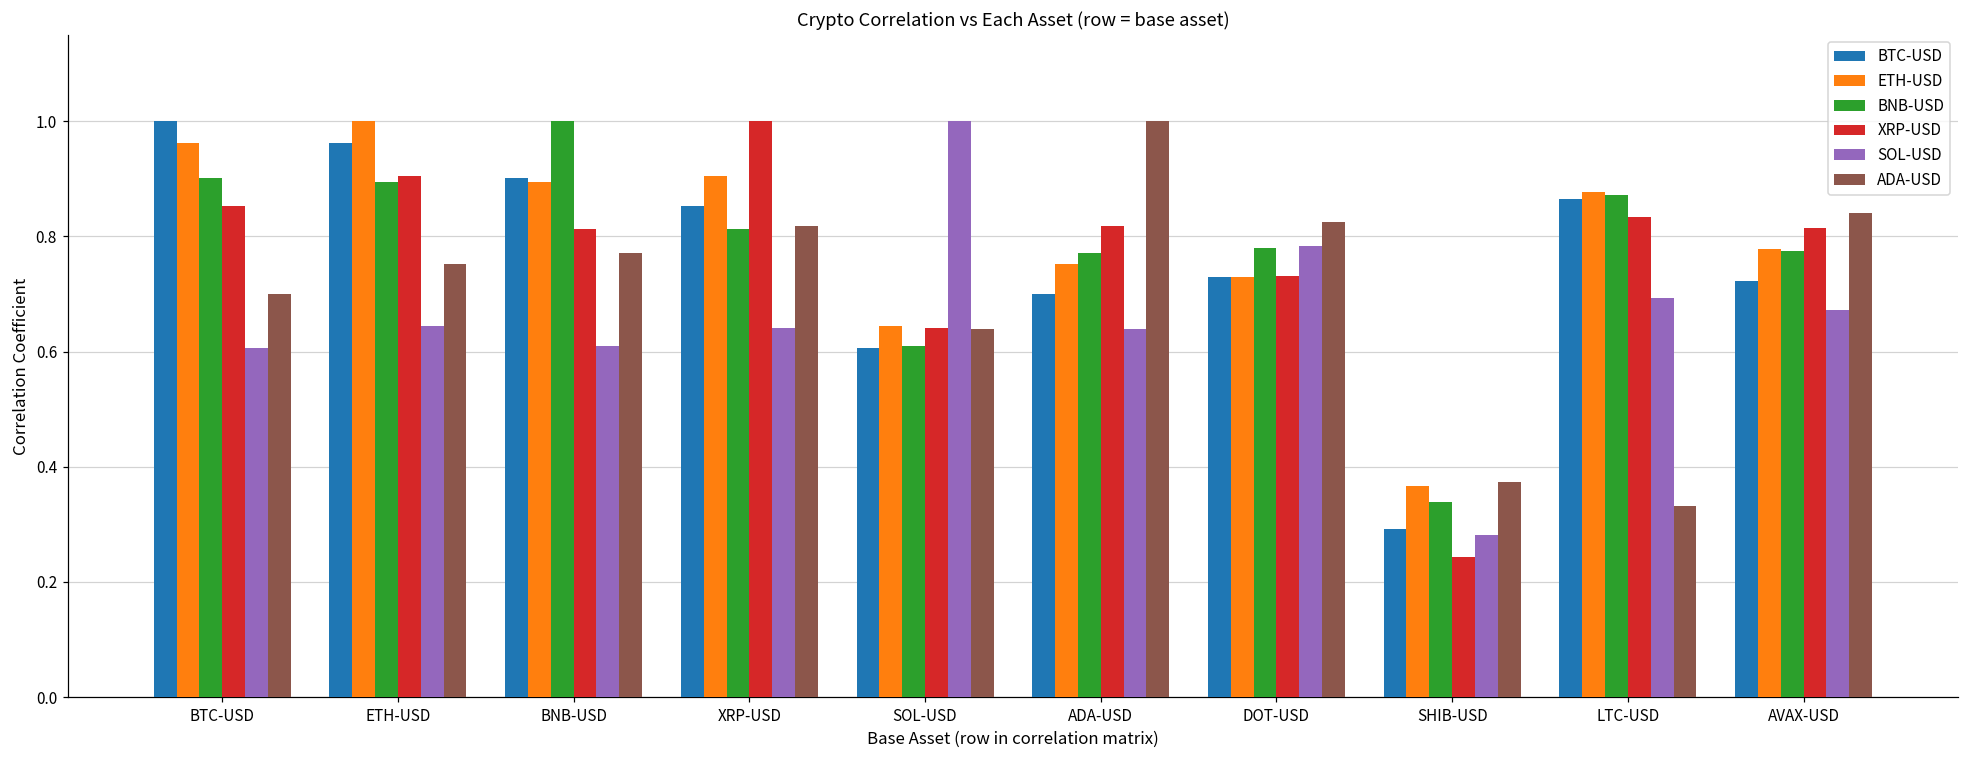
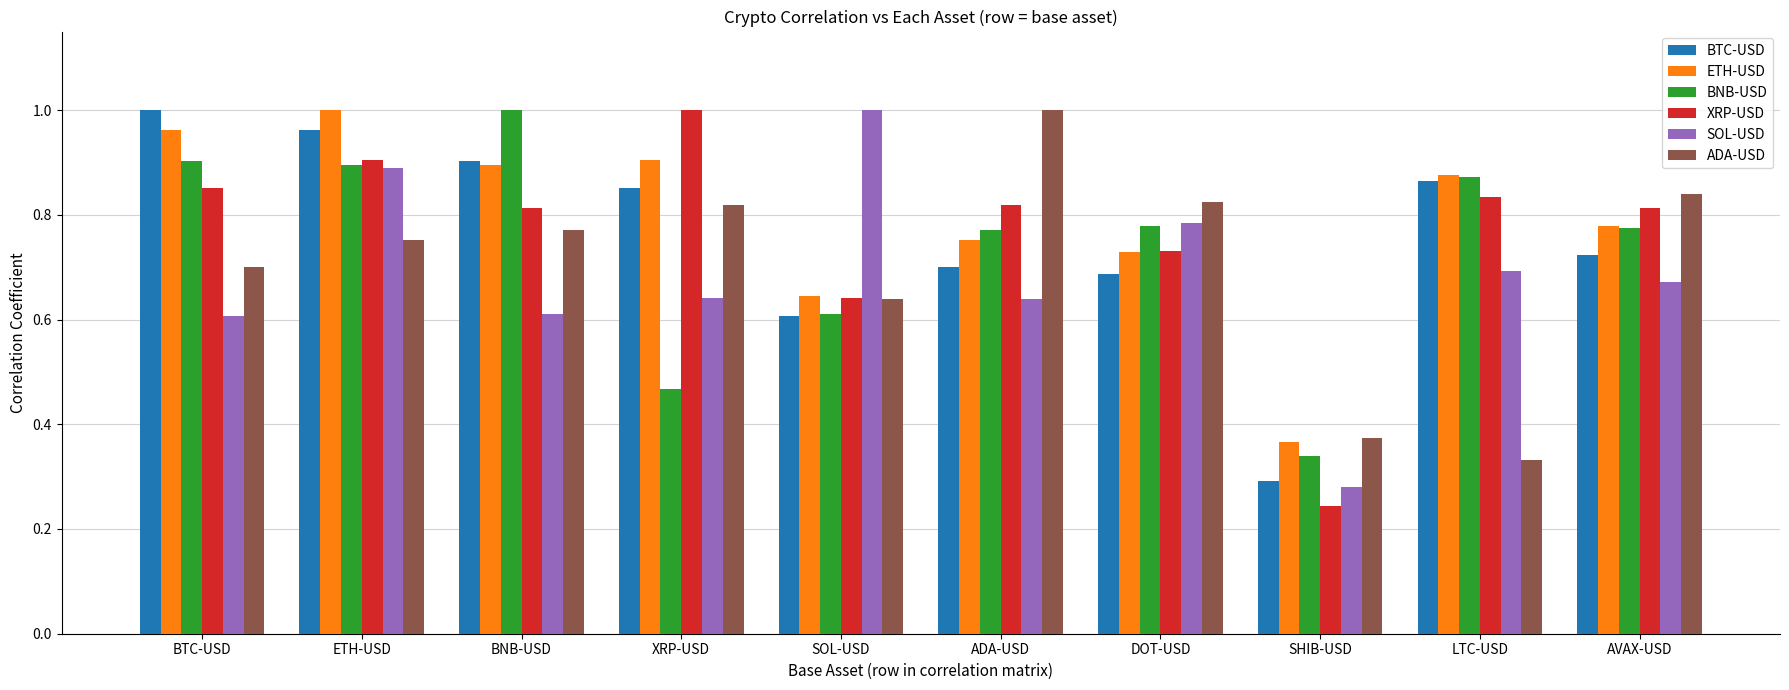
  {
    "BTC-USD": {
      "BTC-USD": 1.00,
      "ETH-USD": 0.96,
      "BNB-USD": 0.90,
      "XRP-USD": 0.85,
      "SOL-USD": 0.61,
      "ADA-USD": 0.70,
-     "DOT-USD": 0.73,
+     "DOT-USD": 0.69,
      "SHIB-USD": 0.29,
      "LTC-USD": 0.86,
      "AVAX-USD": 0.72
    },
    "ETH-USD": {
      "BTC-USD": 0.96,
      "ETH-USD": 1.00,
      "BNB-USD": 0.89,
      "XRP-USD": 0.90,
      "SOL-USD": 0.64,
      "ADA-USD": 0.75,
      "DOT-USD": 0.73,
      "SHIB-USD": 0.37,
      "LTC-USD": 0.88,
      "AVAX-USD": 0.78
    },
    "BNB-USD": {
      "BTC-USD": 0.90,
      "ETH-USD": 0.89,
      "BNB-USD": 1.00,
-     "XRP-USD": 0.81,
+     "XRP-USD": 0.47,
      "SOL-USD": 0.61,
      "ADA-USD": 0.77,
      "DOT-USD": 0.78,
      "SHIB-USD": 0.34,
      "LTC-USD": 0.87,
      "AVAX-USD": 0.77
    },
    "XRP-USD": {
      "BTC-USD": 0.85,
      "ETH-USD": 0.90,
      "BNB-USD": 0.81,
      "XRP-USD": 1.00,
      "SOL-USD": 0.64,
      "ADA-USD": 0.82,
      "DOT-USD": 0.73,
      "SHIB-USD": 0.24,
      "LTC-USD": 0.83,
      "AVAX-USD": 0.81
    },
    "SOL-USD": {
      "BTC-USD": 0.61,
-     "ETH-USD": 0.64,
+     "ETH-USD": 0.89,
      "BNB-USD": 0.61,
      "XRP-USD": 0.64,
      "SOL-USD": 1.00,
      "ADA-USD": 0.64,
      "DOT-USD": 0.78,
      "SHIB-USD": 0.28,
      "LTC-USD": 0.69,
      "AVAX-USD": 0.67
    },
    "ADA-USD": {
      "BTC-USD": 0.70,
      "ETH-USD": 0.75,
      "BNB-USD": 0.77,
      "XRP-USD": 0.82,
      "SOL-USD": 0.64,
      "ADA-USD": 1.00,
      "DOT-USD": 0.83,
      "SHIB-USD": 0.37,
      "LTC-USD": 0.33,
      "AVAX-USD": 0.84
    }
  }
